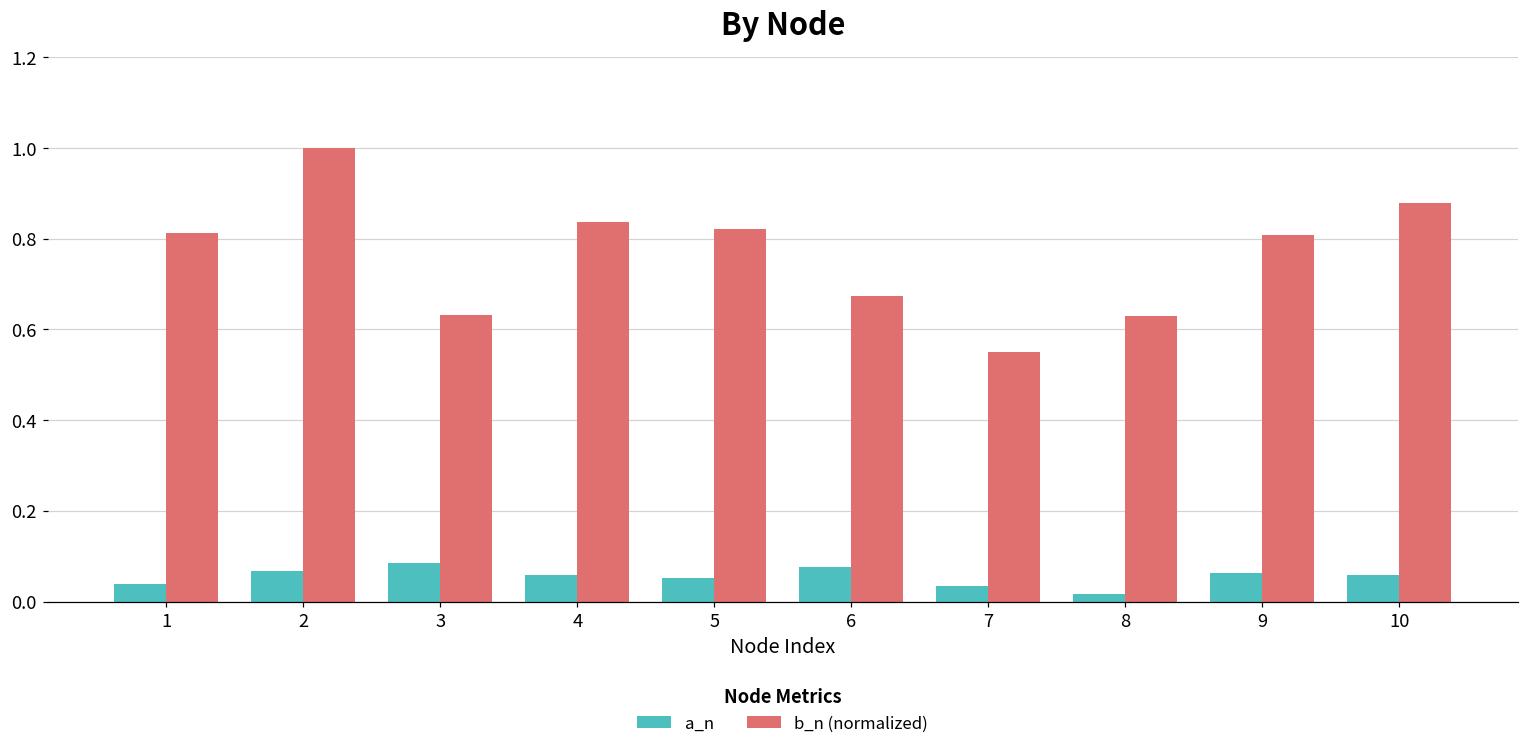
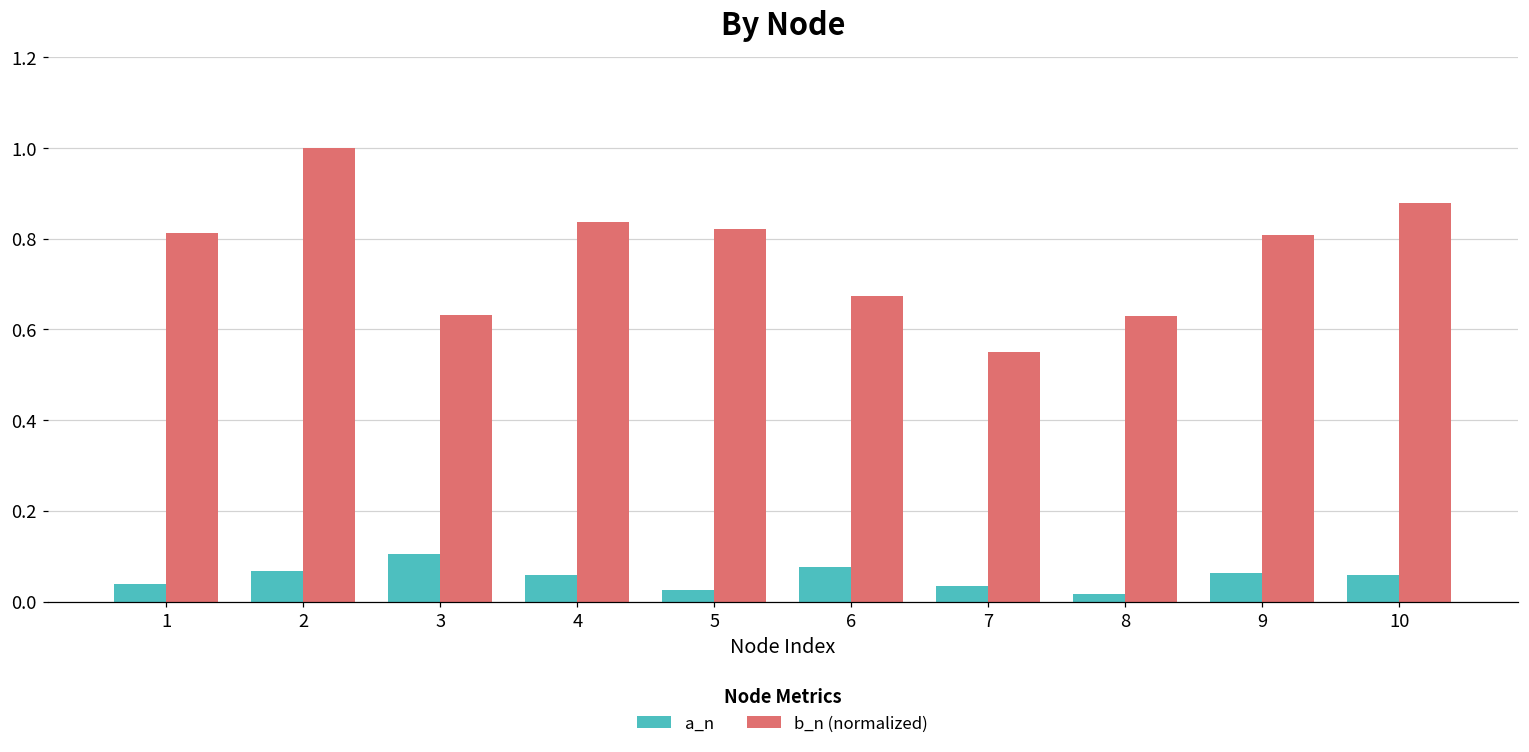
  {
    "a_n": {
      "1": 0.04,
      "2": 0.07,
-     "3": 0.08,
+     "3": 0.11,
      "4": 0.06,
-     "5": 0.05,
+     "5": 0.03,
      "6": 0.08,
      "7": 0.03,
      "8": 0.02,
      "9": 0.06,
      "10": 0.06
    },
    "b_n (normalized)": {
      "1": 0.81,
      "2": 1.00,
      "3": 0.63,
      "4": 0.84,
      "5": 0.82,
      "6": 0.67,
      "7": 0.55,
      "8": 0.63,
      "9": 0.81,
      "10": 0.88
    }
  }
